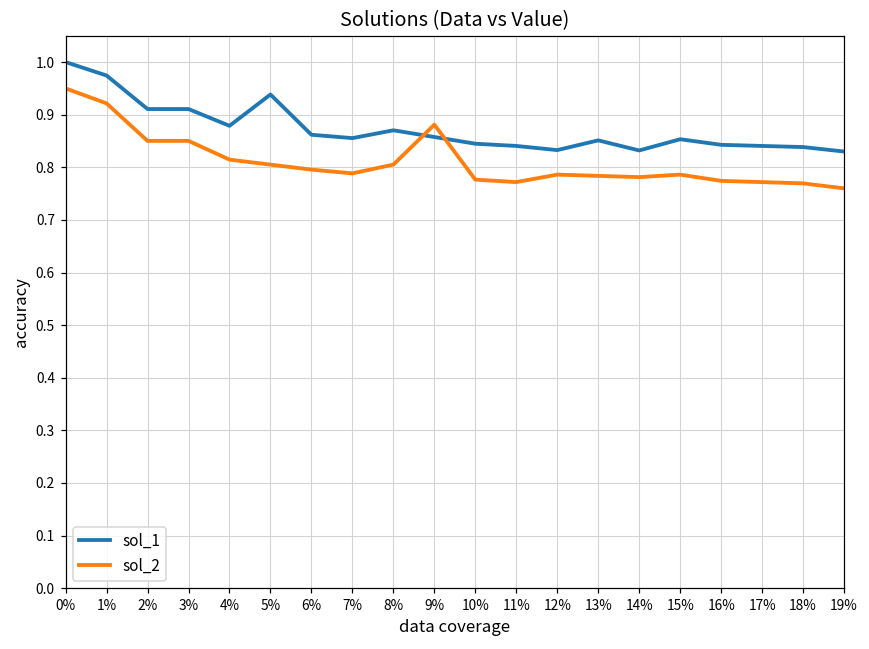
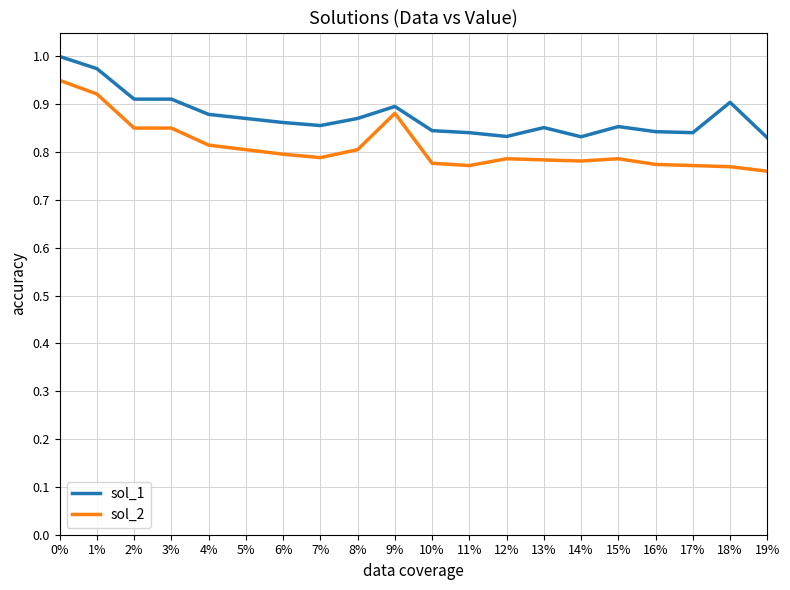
  {
    "sol_1": {
      "0%": 1.00,
      "1%": 0.97,
      "2%": 0.91,
      "3%": 0.91,
      "4%": 0.88,
-     "5%": 0.94,
+     "5%": 0.87,
      "6%": 0.86,
      "7%": 0.86,
      "8%": 0.87,
-     "9%": 0.86,
+     "9%": 0.90,
      "10%": 0.84,
      "11%": 0.84,
      "12%": 0.83,
      "13%": 0.85,
      "14%": 0.83,
      "15%": 0.85,
      "16%": 0.84,
      "17%": 0.84,
-     "18%": 0.84,
+     "18%": 0.90,
      "19%": 0.83
    },
    "sol_2": {
      "0%": 0.95,
      "1%": 0.92,
      "2%": 0.85,
      "3%": 0.85,
      "4%": 0.81,
      "5%": 0.81,
      "6%": 0.80,
      "7%": 0.79,
      "8%": 0.81,
      "9%": 0.88,
      "10%": 0.78,
      "11%": 0.77,
      "12%": 0.79,
      "13%": 0.78,
      "14%": 0.78,
      "15%": 0.79,
      "16%": 0.77,
      "17%": 0.77,
      "18%": 0.77,
      "19%": 0.76
    }
  }
